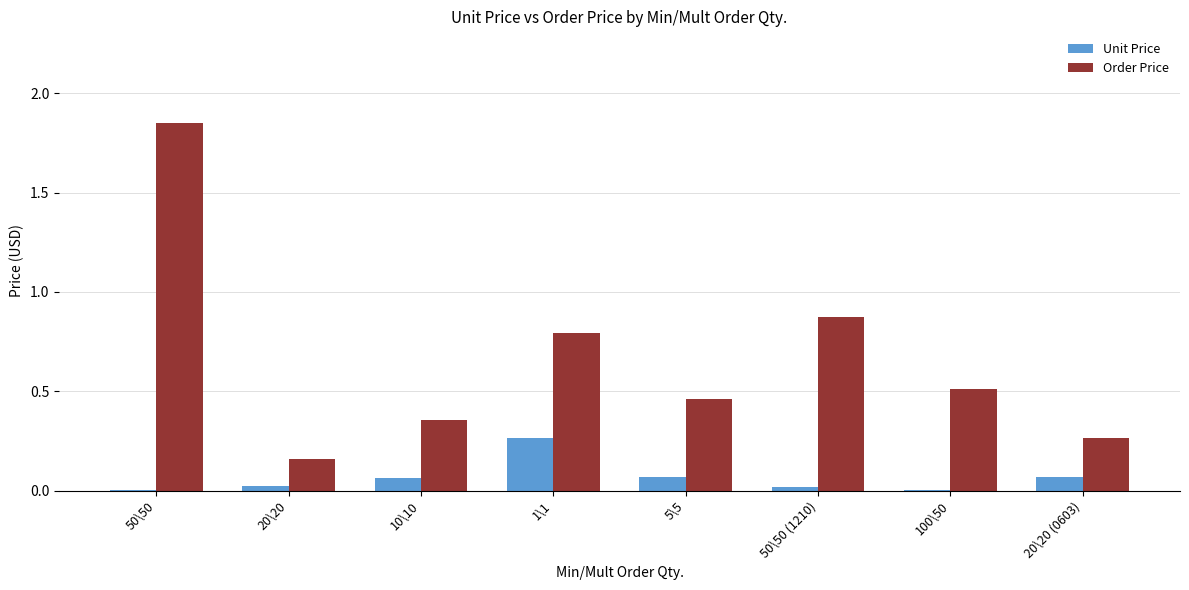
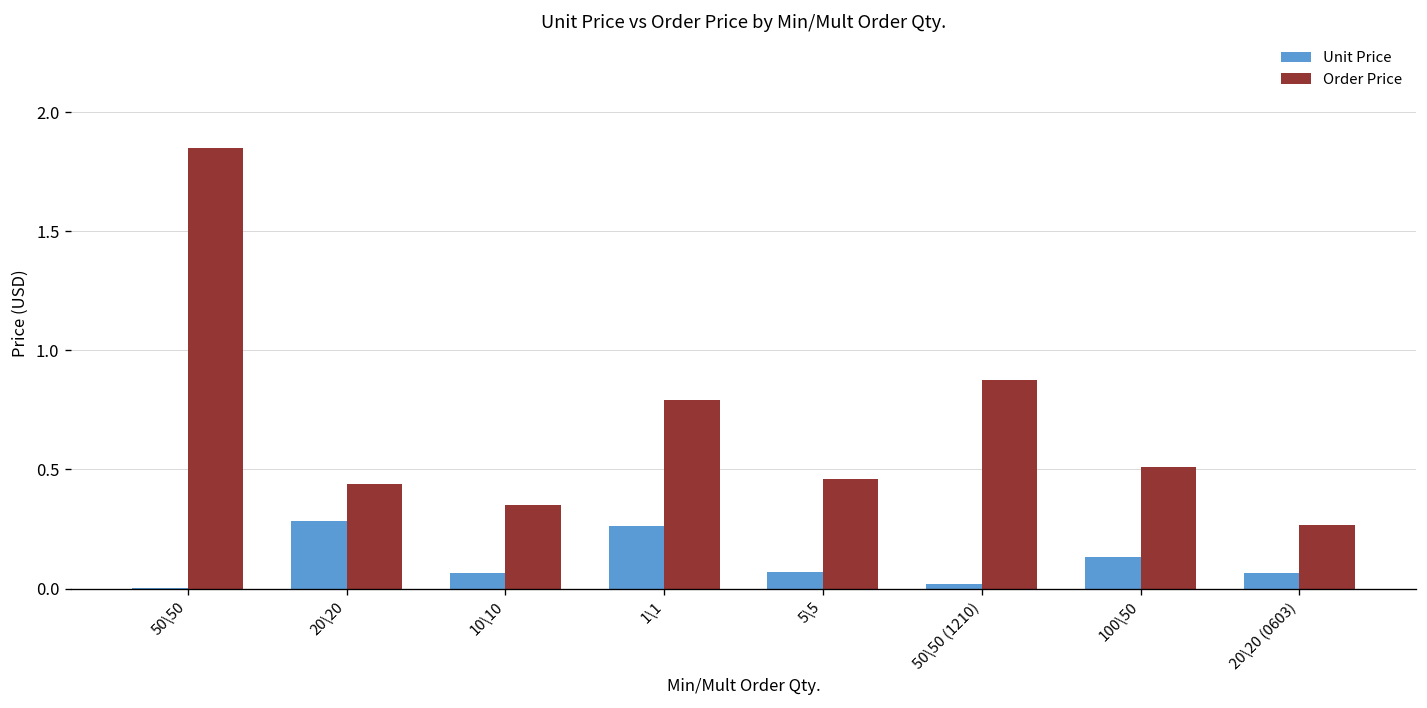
  {
    "Unit Price": {
-     "20\\20": 0.02,
+     "20\\20": 0.28,
      "10\\10": 0.06,
      "1\\1": 0.26,
      "5\\5": 0.07,
      "50\\50 (1210)": 0.02,
-     "100\\50": 0.00,
+     "100\\50": 0.13,
      "20\\20 (0603)": 0.07
    },
    "Order Price": {
      "50\\50": 1.85,
-     "20\\20": 0.16,
+     "20\\20": 0.44,
      "10\\10": 0.35,
      "1\\1": 0.79,
      "5\\5": 0.46,
      "50\\50 (1210)": 0.88,
      "100\\50": 0.51,
      "20\\20 (0603)": 0.27
    }
  }
